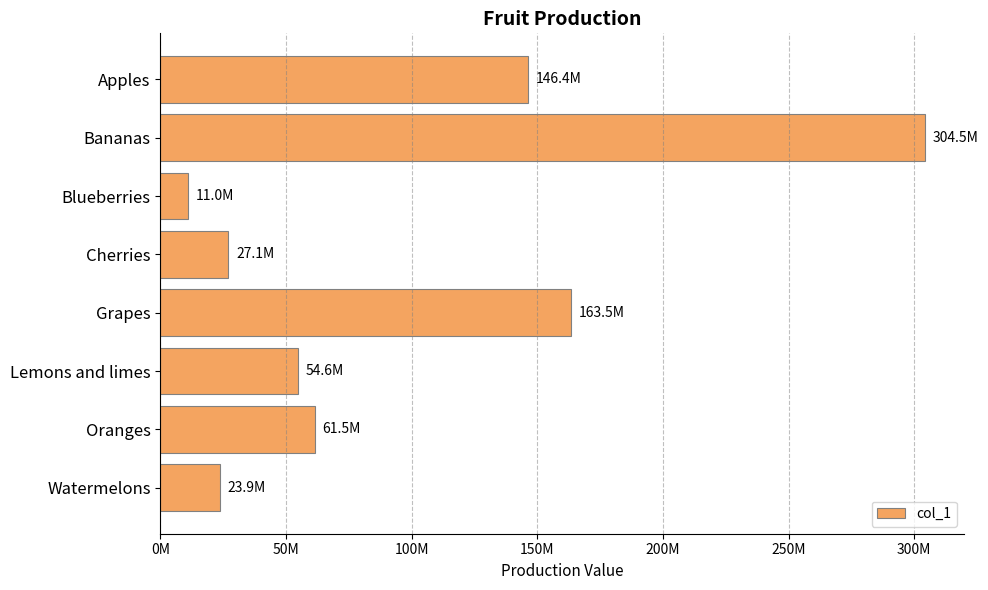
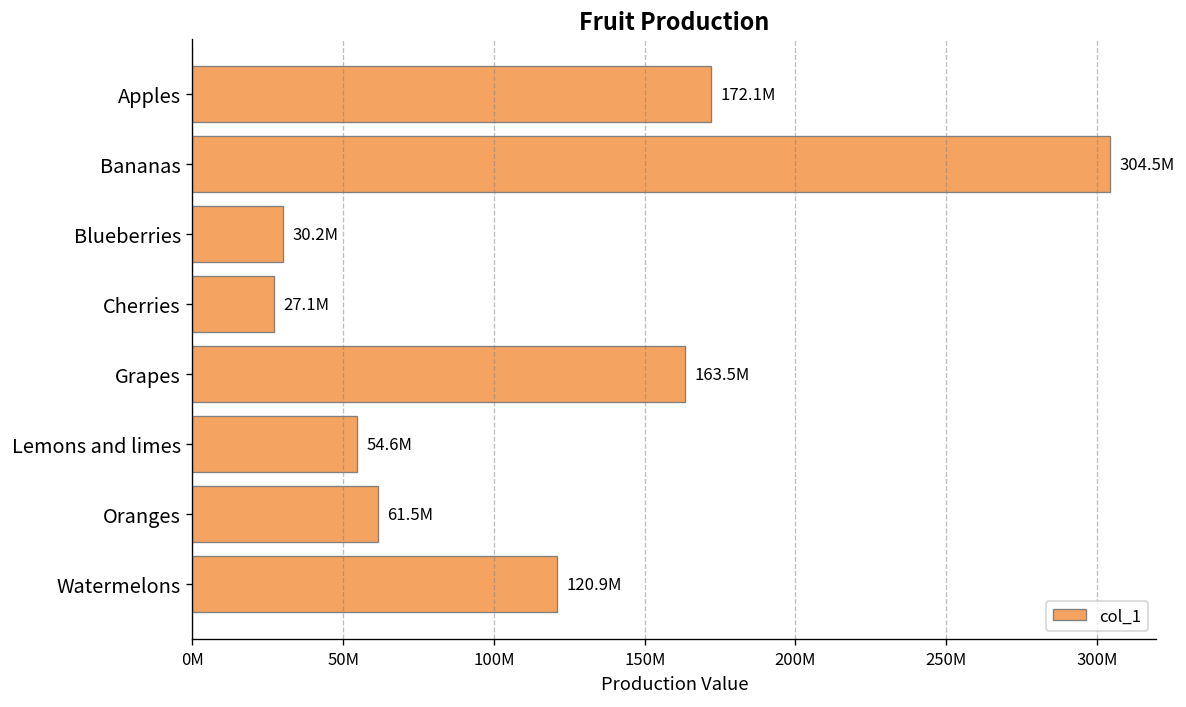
  {
-   "Apples": "146.4M",
+   "Apples": "172.1M",
    "Bananas": "304.5M",
-   "Blueberries": "11.0M",
+   "Blueberries": "30.2M",
    "Cherries": "27.1M",
    "Grapes": "163.5M",
    "Lemons and limes": "54.6M",
    "Oranges": "61.5M",
-   "Watermelons": "23.9M"
+   "Watermelons": "120.9M"
  }
